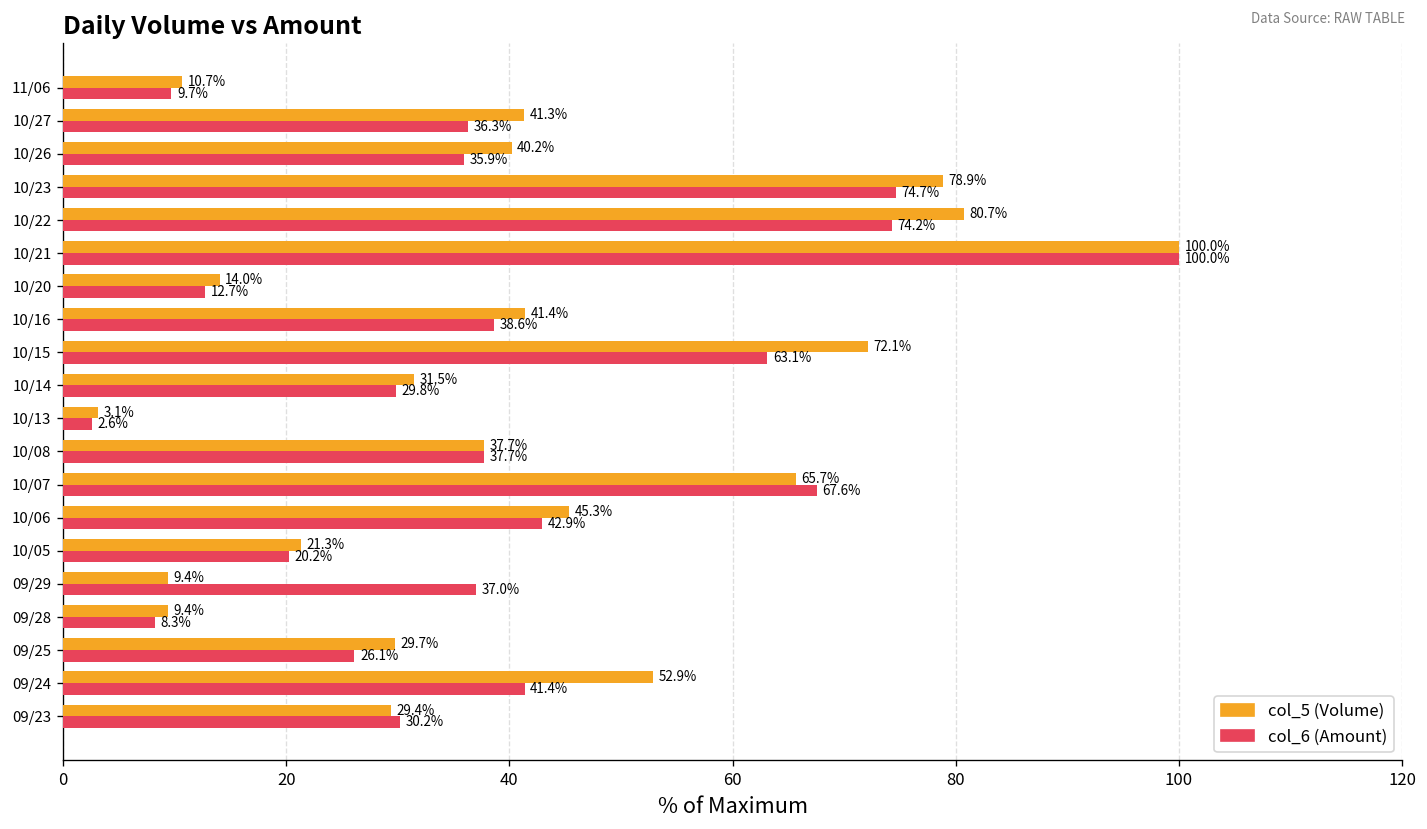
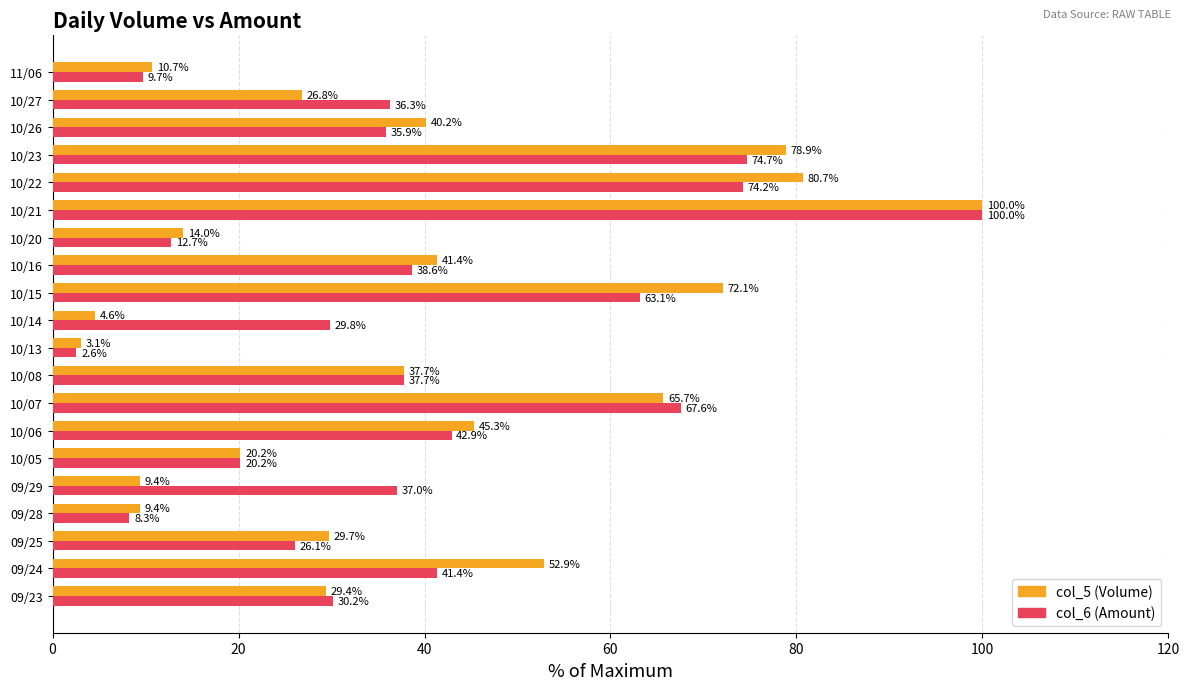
  {
    "col_5 (Volume)": {
      "11/06": "10.7%",
-     "10/27": "41.3%",
+     "10/27": "26.8%",
      "10/26": "40.2%",
      "10/23": "78.9%",
      "10/22": "80.7%",
      "10/21": "100.0%",
      "10/20": "14.0%",
      "10/16": "41.4%",
      "10/15": "72.1%",
-     "10/14": "31.5%",
+     "10/14": "4.6%",
      "10/13": "3.1%",
      "10/08": "37.7%",
      "10/07": "65.7%",
      "10/06": "45.3%",
-     "10/05": "21.3%",
+     "10/05": "20.2%",
      "09/29": "9.4%",
      "09/28": "9.4%",
      "09/25": "29.7%",
      "09/24": "52.9%",
      "09/23": "29.4%"
    },
    "col_6 (Amount)": {
      "11/06": "9.7%",
      "10/27": "36.3%",
      "10/26": "35.9%",
      "10/23": "74.7%",
      "10/22": "74.2%",
      "10/21": "100.0%",
      "10/20": "12.7%",
      "10/16": "38.6%",
      "10/15": "63.1%",
      "10/14": "29.8%",
      "10/13": "2.6%",
      "10/08": "37.7%",
      "10/07": "67.6%",
      "10/06": "42.9%",
      "10/05": "20.2%",
      "09/29": "37.0%",
      "09/28": "8.3%",
      "09/25": "26.1%",
      "09/24": "41.4%",
      "09/23": "30.2%"
    }
  }
